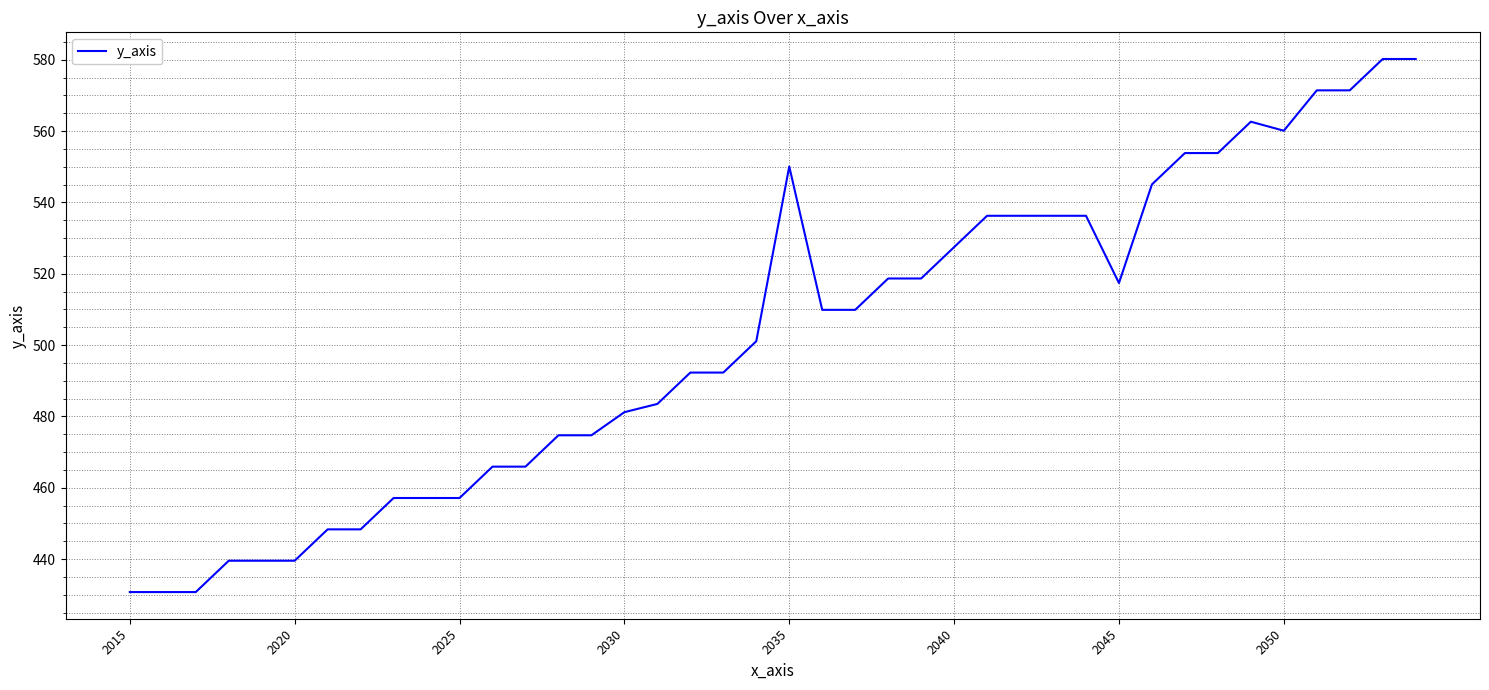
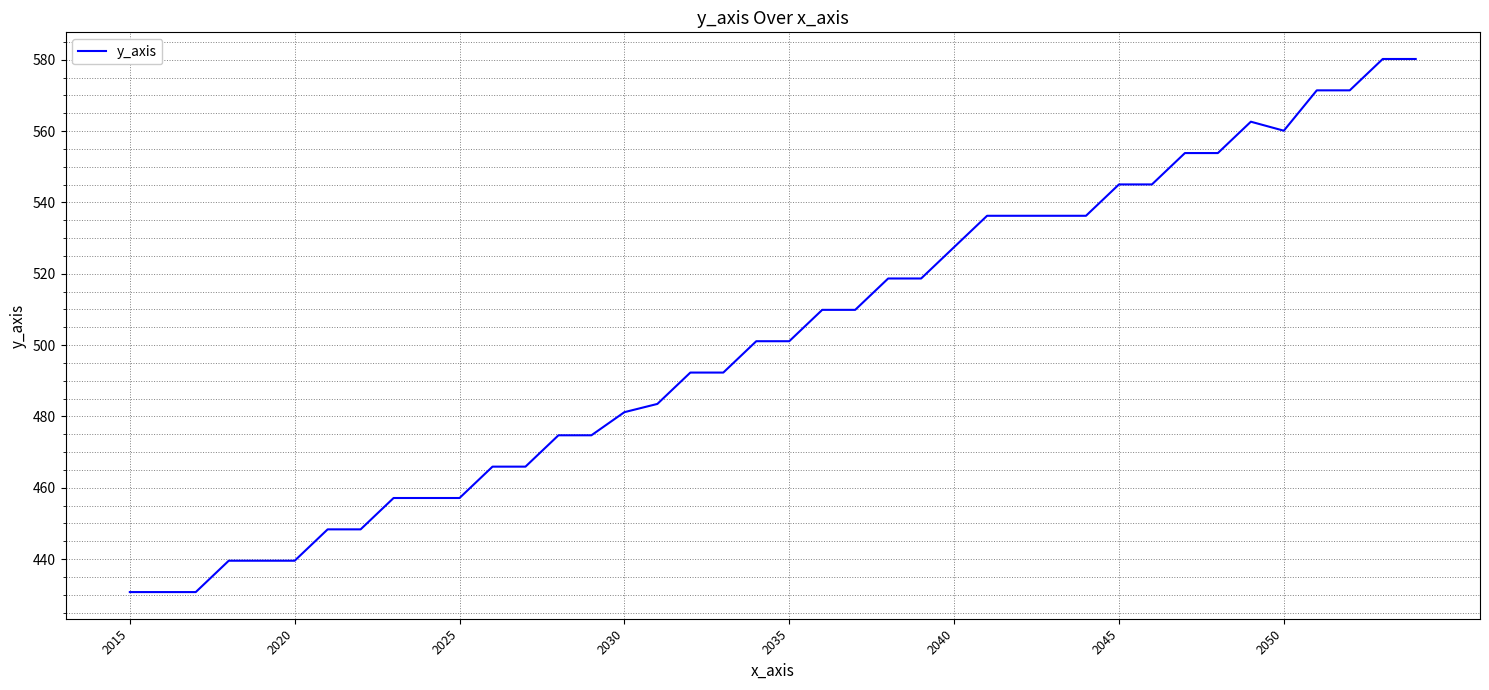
  {
    "2015": 431,
    "2020": 440,
    "2025": 457,
    "2030": 481,
-   "2035": 550,
+   "2035": 501,
    "2040": 527,
-   "2045": 517,
+   "2045": 545,
    "2050": 560
  }
